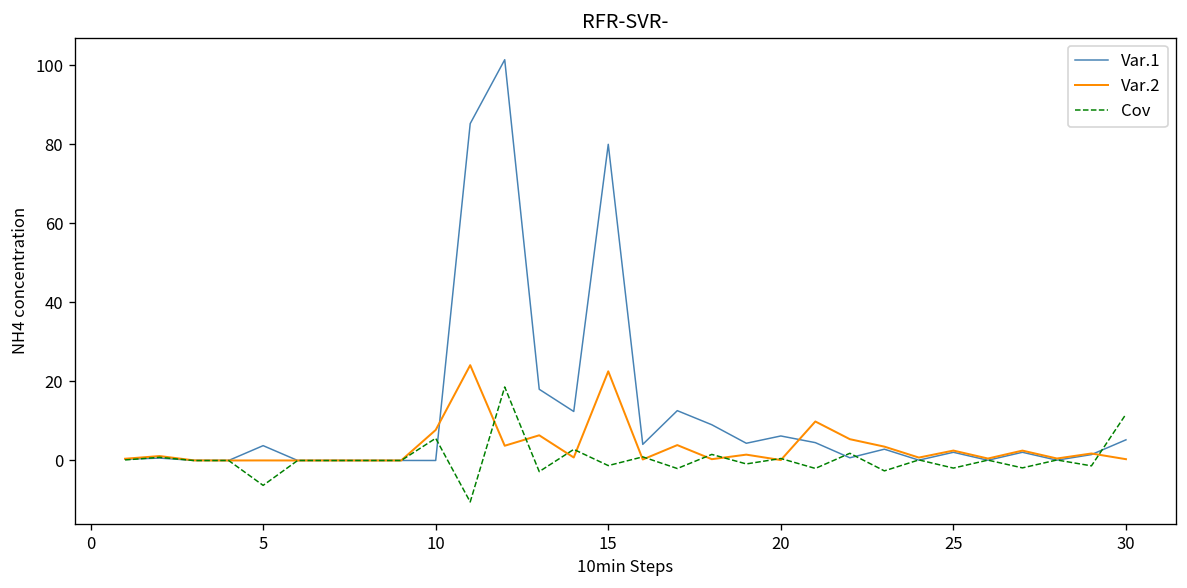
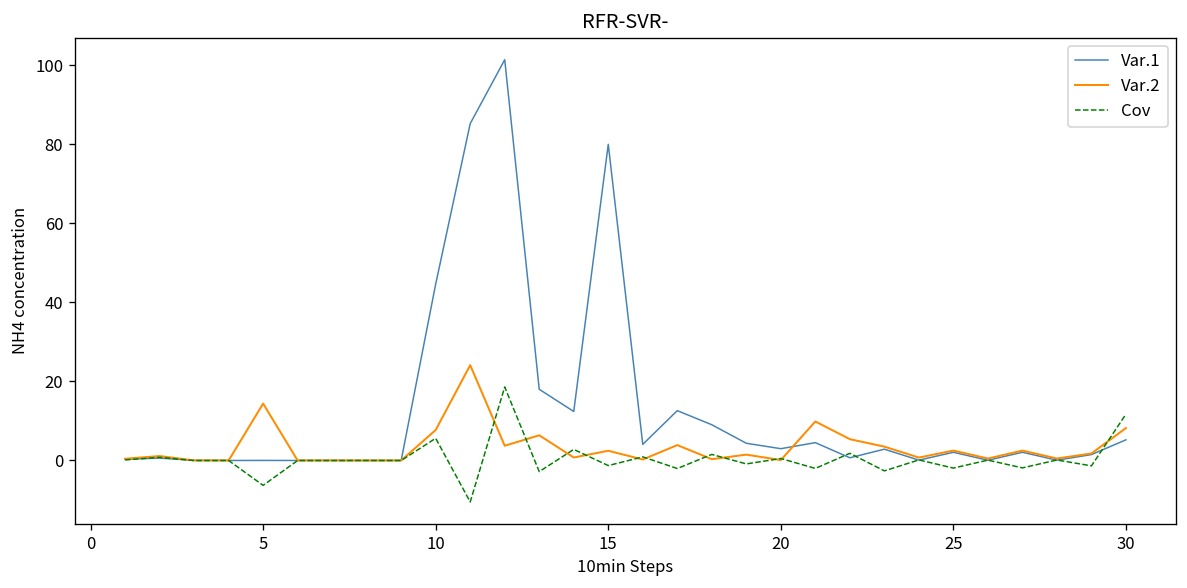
  {
    "Var.1": {
-     "5": 4,
-     "10": 0,
+     "5": 0,
+     "10": 45,
      "15": 80,
-     "20": 6,
+     "20": 3,
      "30": 5
    },
    "Var.2": {
-     "5": 0,
+     "5": 14,
      "10": 8,
-     "15": 23,
-     "30": 0
+     "15": 2,
+     "30": 8
    },
    "Cov": {
      "5": -6,
      "10": 6,
      "15": -1,
      "25": -2,
      "30": 12
    }
  }
